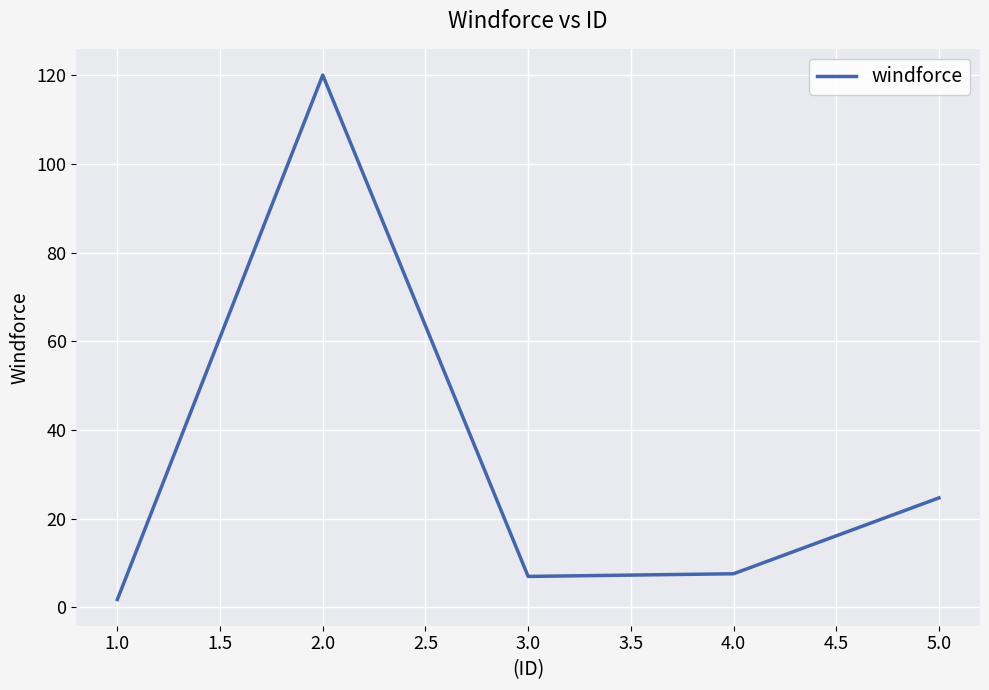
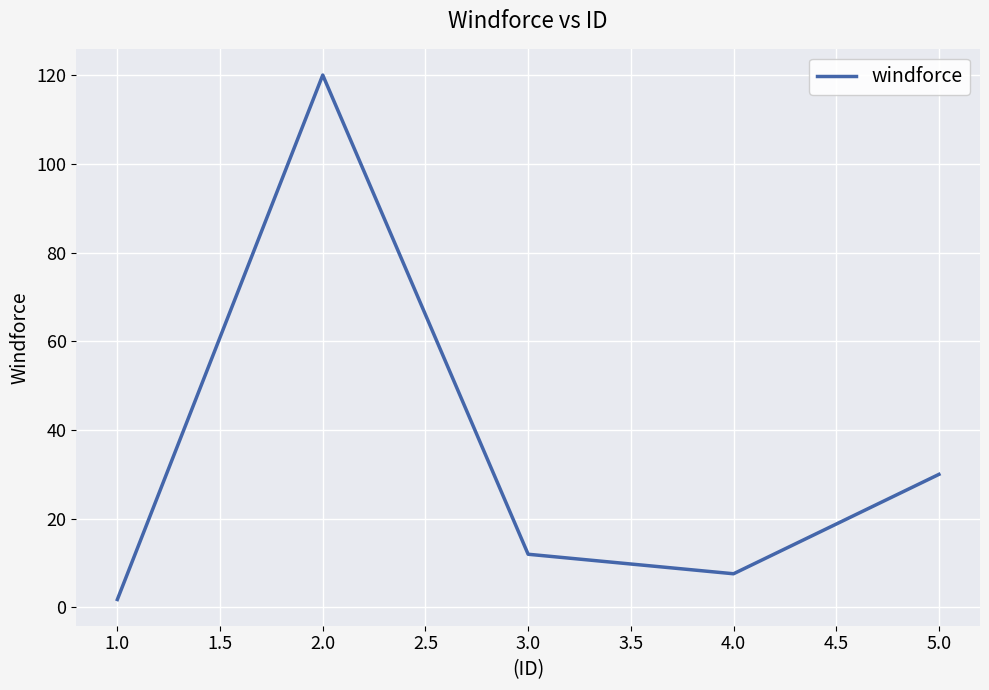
  {
    "1.0": 2,
    "2.0": 120,
-   "3.0": 7,
+   "3.0": 12,
    "4.0": 8,
-   "5.0": 25
+   "5.0": 30
  }
